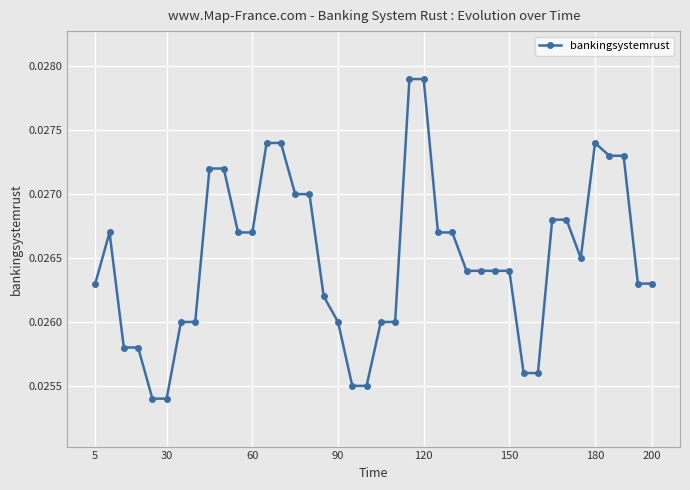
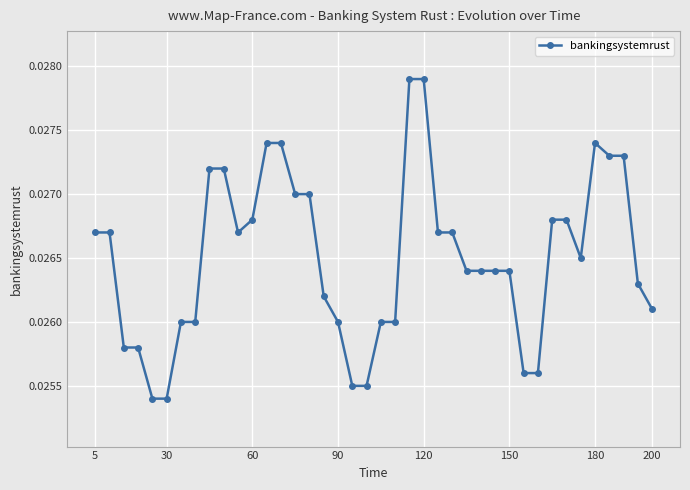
  {
-   "5": 0.0263,
+   "5": 0.0267,
    "30": 0.0254,
-   "60": 0.0267,
+   "60": 0.0268,
    "90": 0.0260,
    "120": 0.0279,
    "150": 0.0264,
    "180": 0.0274,
-   "200": 0.0263
+   "200": 0.0261
  }
